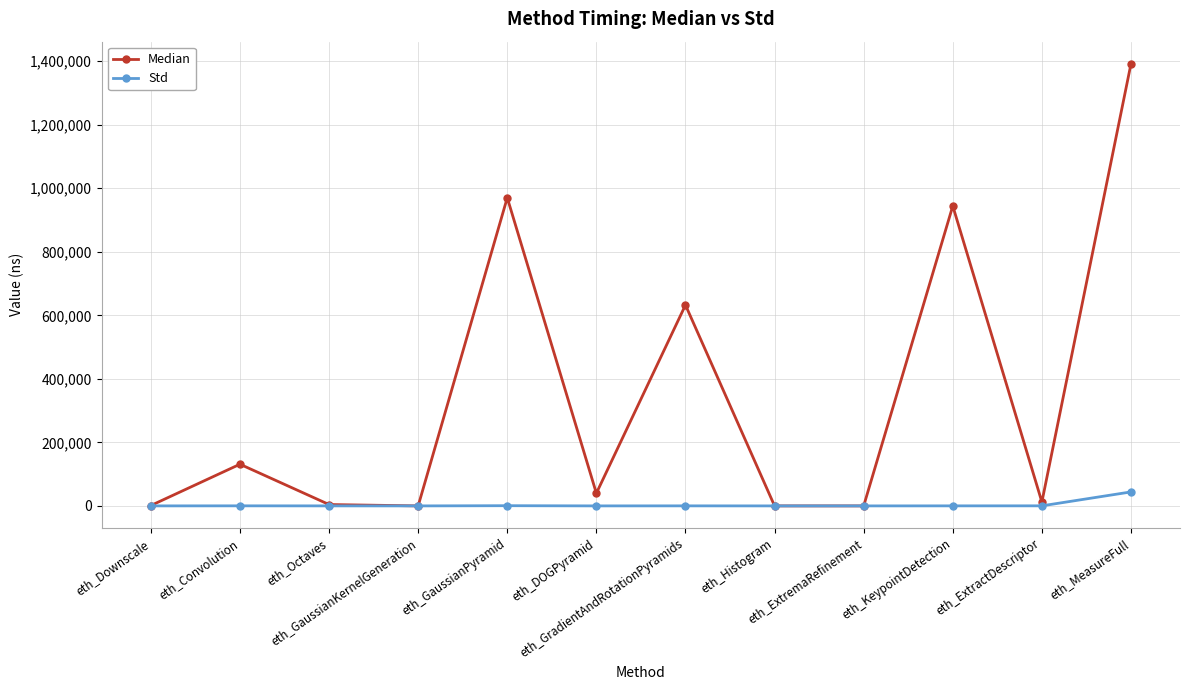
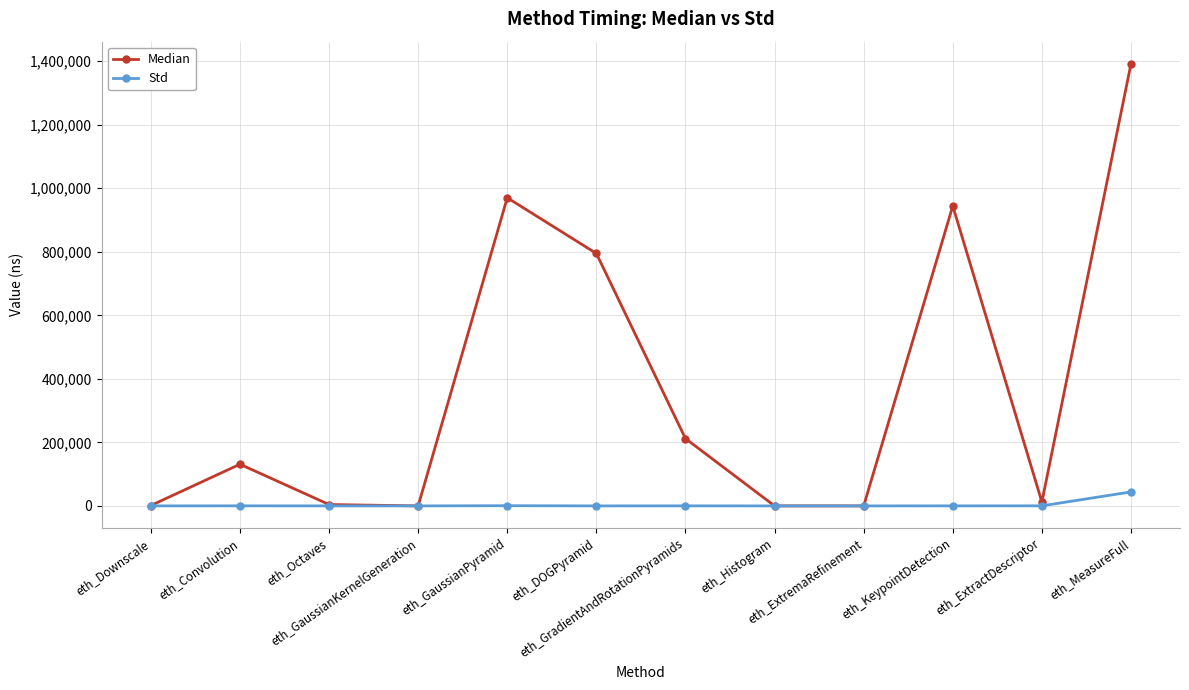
  {
    "Median": {
      "eth_Convolution": "130,000",
      "eth_GaussianPyramid": "970,000",
-     "eth_DOGPyramid": "40,000",
-     "eth_GradientAndRotationPyramids": "630,000",
+     "eth_DOGPyramid": "790,000",
+     "eth_GradientAndRotationPyramids": "210,000",
      "eth_KeypointDetection": "940,000",
      "eth_ExtractDescriptor": "10,000",
      "eth_MeasureFull": "1,390,000"
    },
    "Std": {
      "eth_Convolution": "0",
      "eth_GaussianPyramid": "0",
      "eth_DOGPyramid": "0",
      "eth_GradientAndRotationPyramids": "0",
      "eth_KeypointDetection": "0",
      "eth_ExtractDescriptor": "0",
      "eth_MeasureFull": "40,000"
    }
  }
